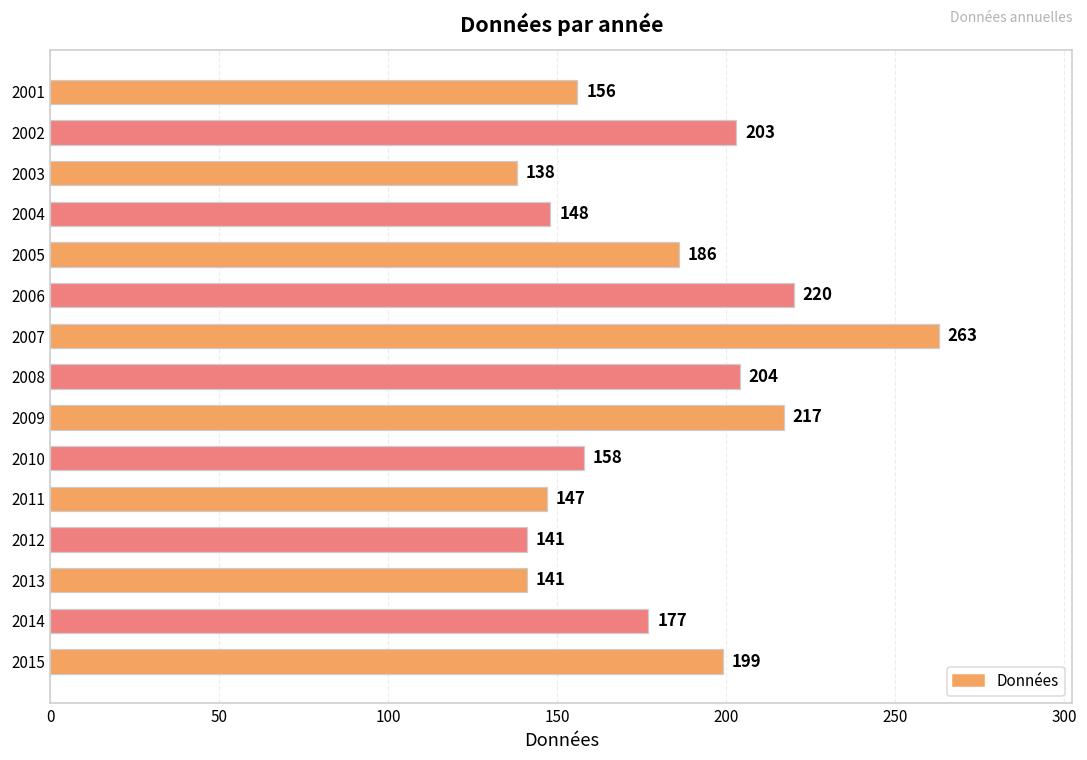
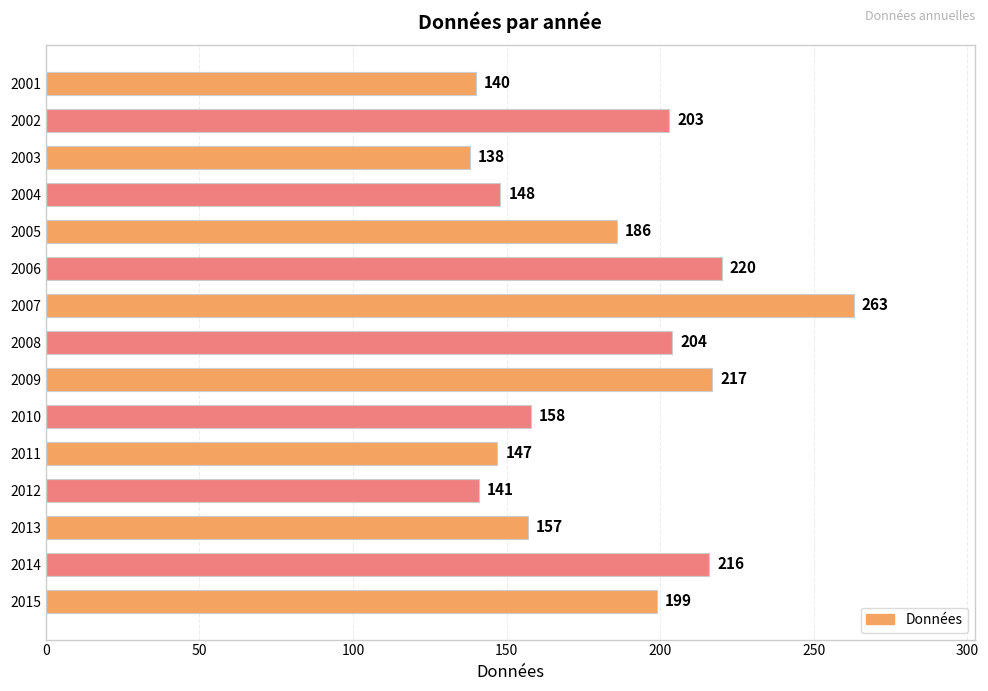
  {
-   "2001": 156,
+   "2001": 140,
    "2002": 203,
    "2003": 138,
    "2004": 148,
    "2005": 186,
    "2006": 220,
    "2007": 263,
    "2008": 204,
    "2009": 217,
    "2010": 158,
    "2011": 147,
    "2012": 141,
-   "2013": 141,
-   "2014": 177,
+   "2013": 157,
+   "2014": 216,
    "2015": 199
  }
